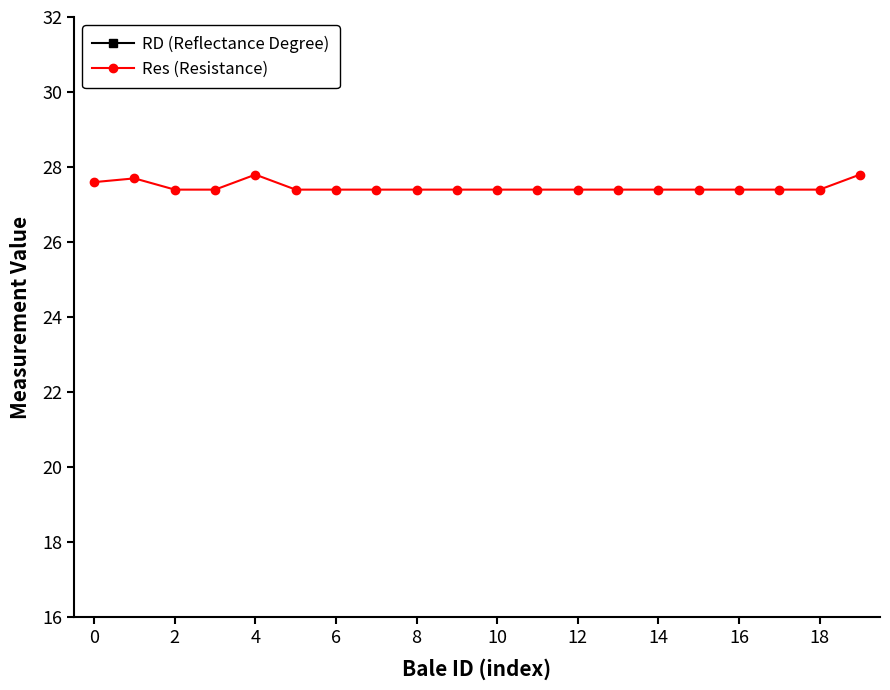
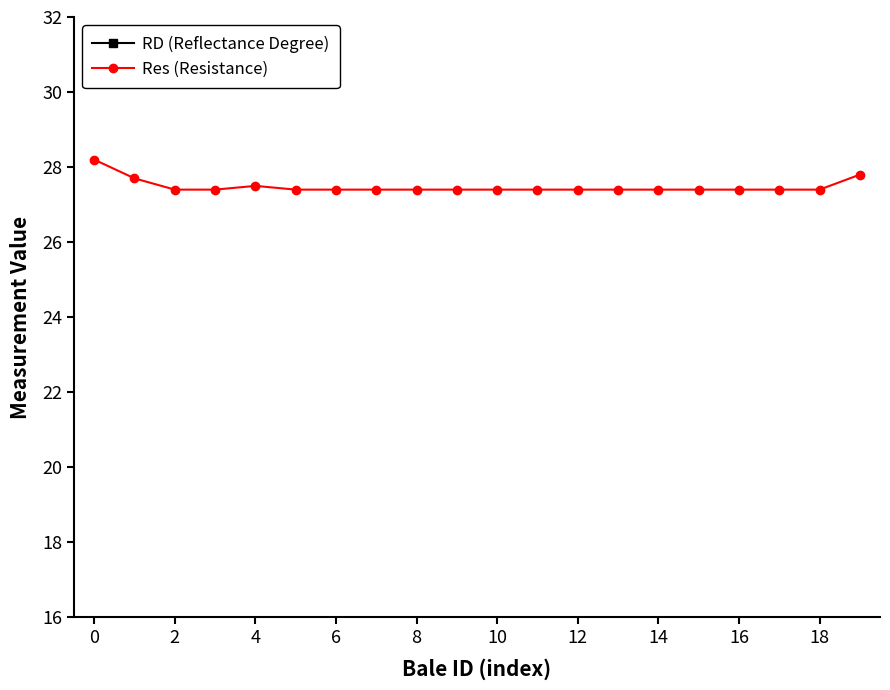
  {
    "Res (Resistance)": {
-     "0": 27.6,
+     "0": 28.2,
      "2": 27.4,
-     "4": 27.8,
+     "4": 27.5,
      "6": 27.4,
      "8": 27.4,
      "10": 27.4,
      "12": 27.4,
      "14": 27.4,
      "16": 27.4,
      "18": 27.4
    }
  }
